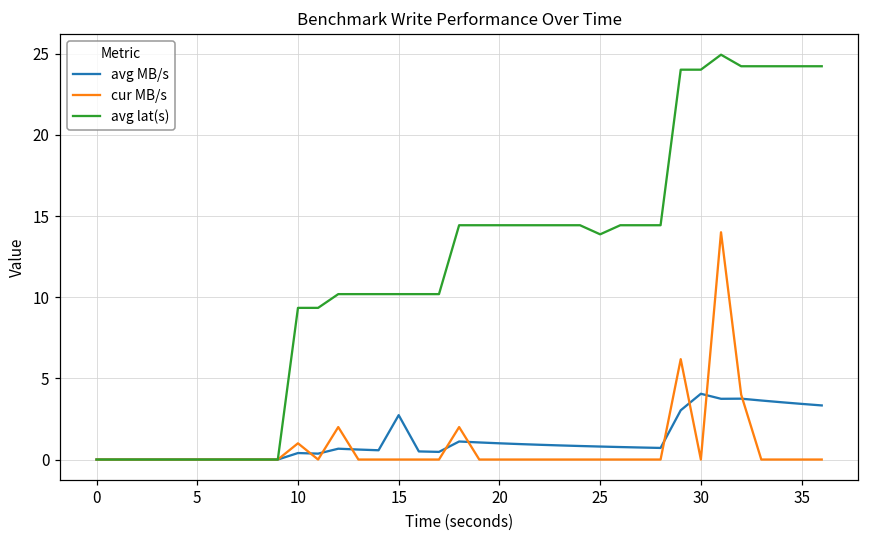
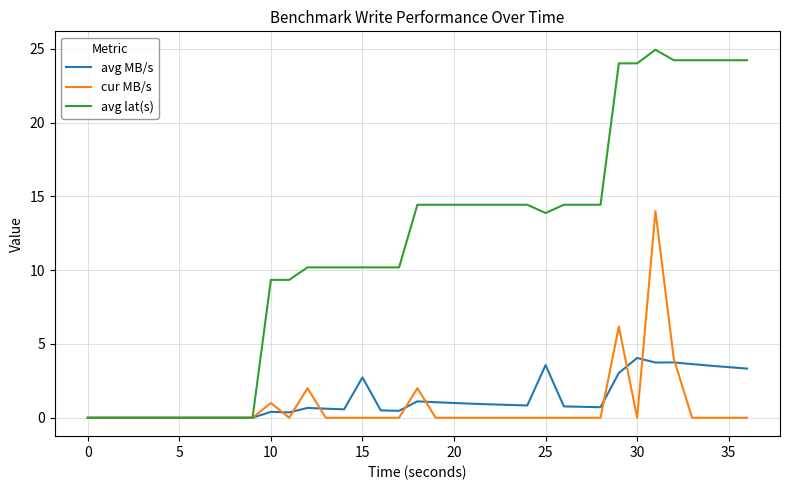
  {
    "avg MB/s": {
      "10": 0.4,
      "15": 2.7,
      "20": 1.0,
-     "25": 0.8,
+     "25": 3.6,
      "30": 4.1,
      "35": 3.4
    },
    "cur MB/s": {
      "10": 1.0,
      "15": 0.0,
      "20": 0.0,
      "25": 0.0,
      "30": 0.0,
      "35": 0.0
    },
    "avg lat(s)": {
      "10": 9.3,
      "15": 10.2,
      "20": 14.4,
      "25": 13.9,
      "30": 24.0,
      "35": 24.2
    }
  }
